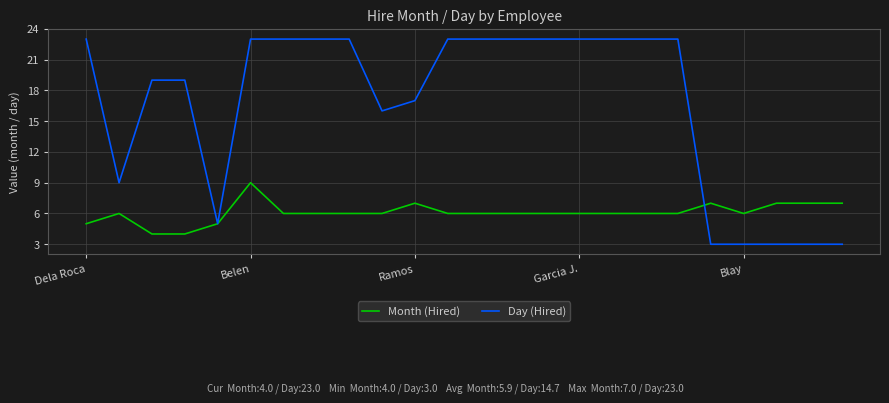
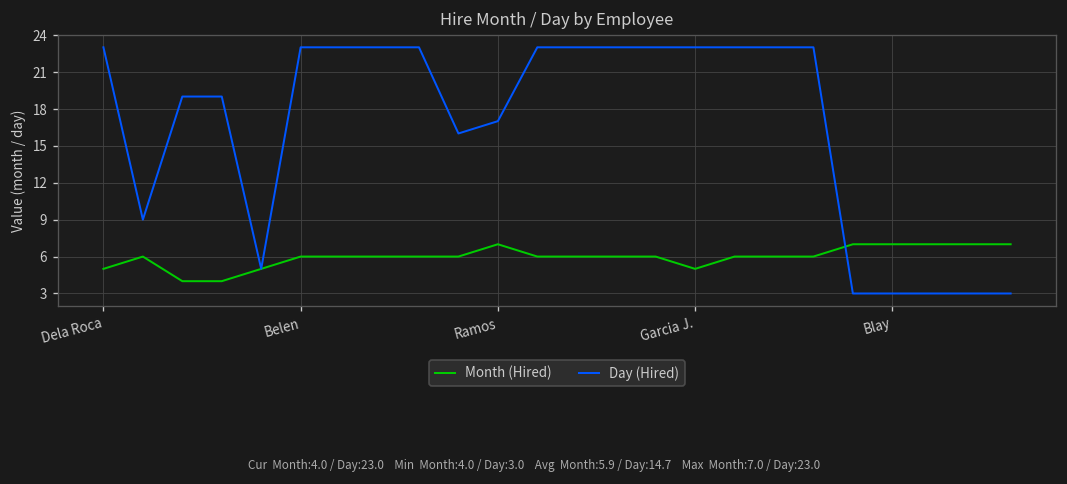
  {
    "Month (Hired)": {
      "Dela Roca": 5,
-     "Belen": 9,
+     "Belen": 6,
      "Ramos": 7,
-     "Garcia J.": 6,
-     "Blay": 6
+     "Garcia J.": 5,
+     "Blay": 7
    },
    "Day (Hired)": {
      "Dela Roca": 23,
      "Belen": 23,
      "Ramos": 17,
      "Garcia J.": 23,
      "Blay": 3
    }
  }
